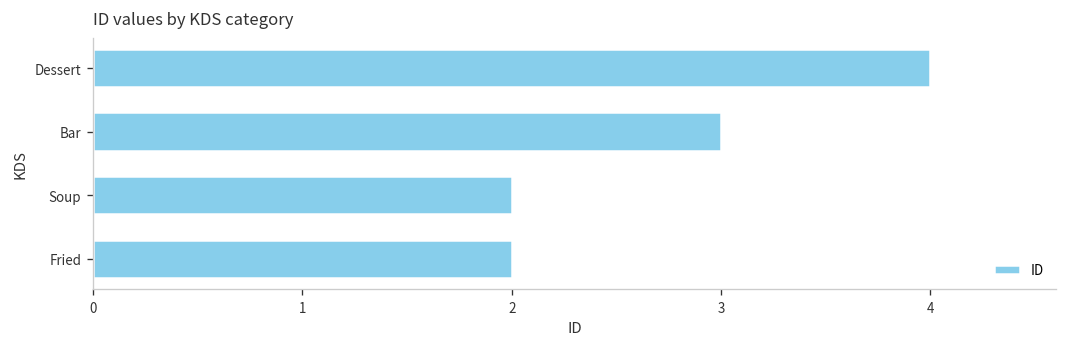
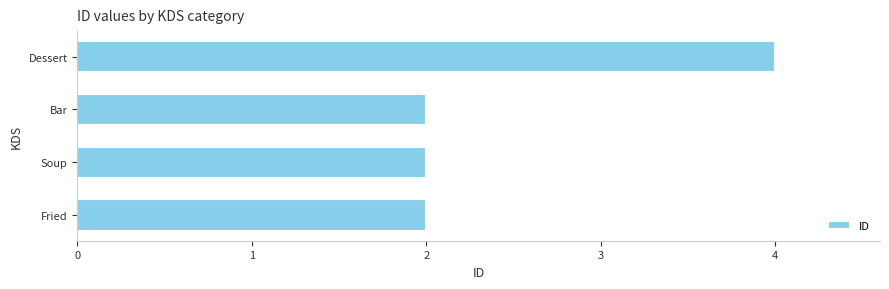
  {
    "Dessert": 4,
-   "Bar": 3,
+   "Bar": 2,
    "Soup": 2,
    "Fried": 2
  }
